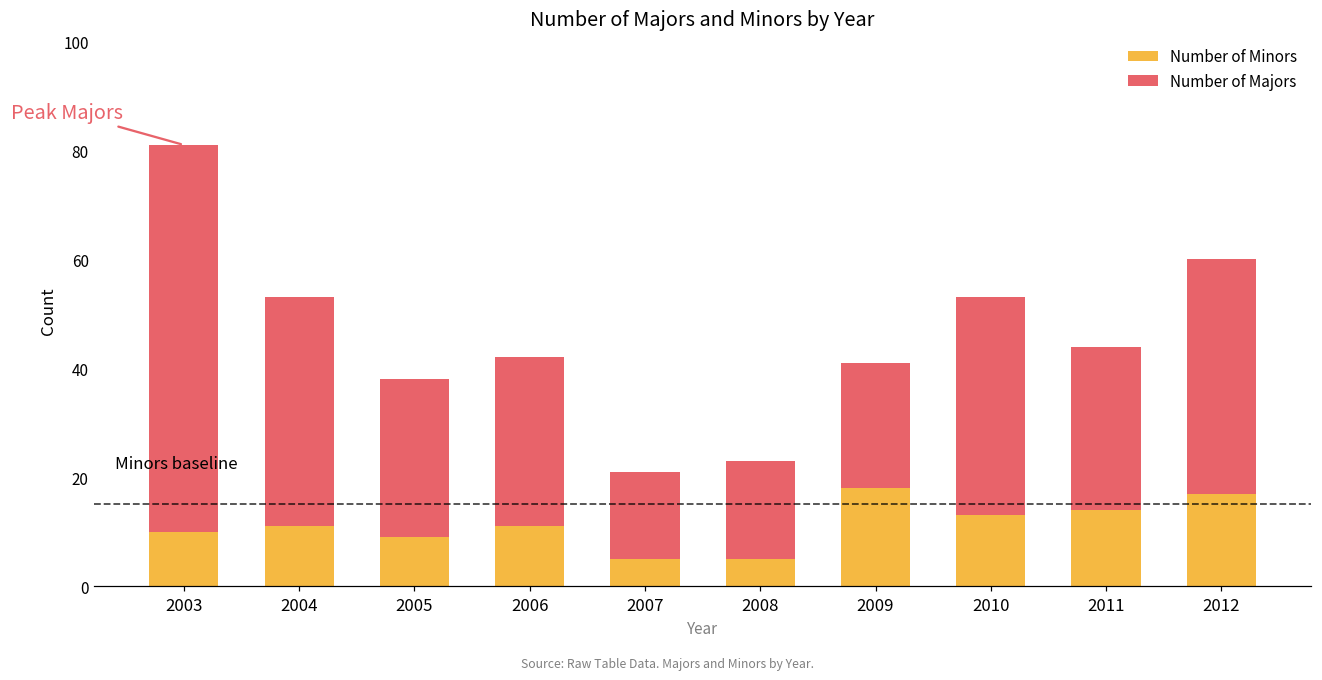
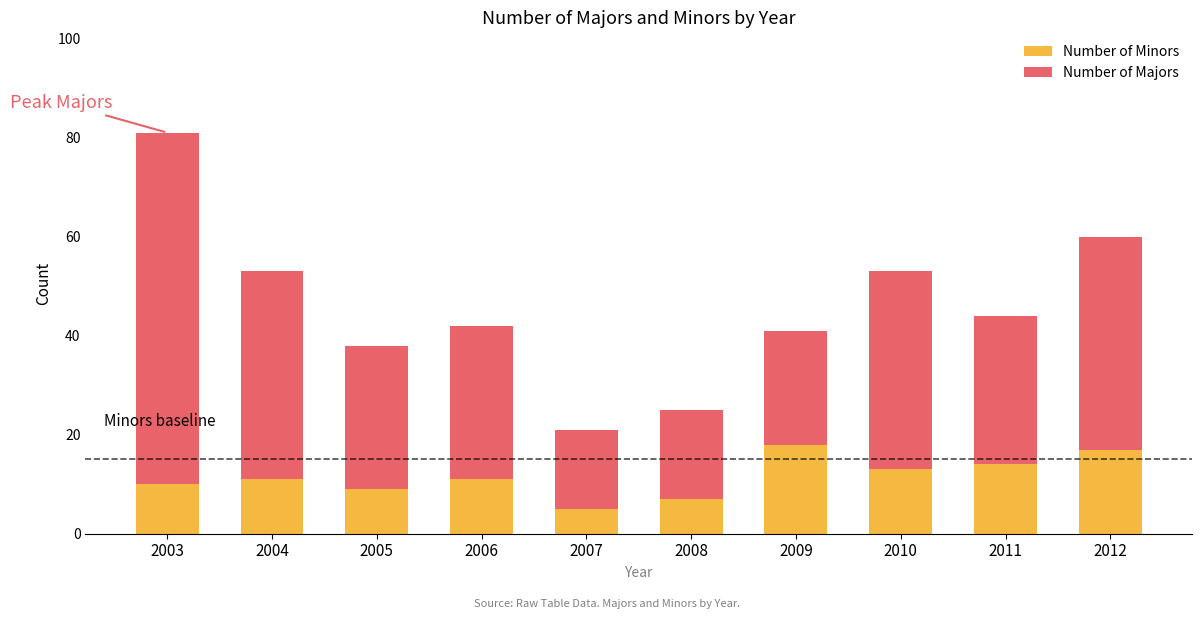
  {
    "Number of Minors": {
      "2003": 10,
      "2004": 11,
      "2005": 9,
      "2006": 11,
      "2007": 5,
-     "2008": 5,
+     "2008": 7,
      "2009": 18,
      "2010": 13,
      "2011": 14,
      "2012": 17
    },
    "Number of Majors": {
      "2003": 71,
      "2004": 42,
      "2005": 29,
      "2006": 31,
      "2007": 16,
      "2008": 18,
      "2009": 23,
      "2010": 40,
      "2011": 30,
      "2012": 43
    }
  }
